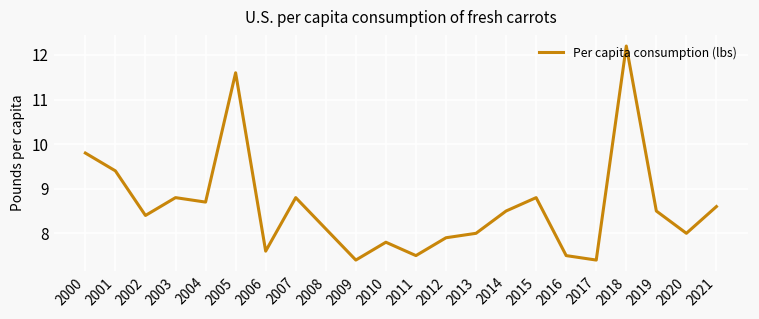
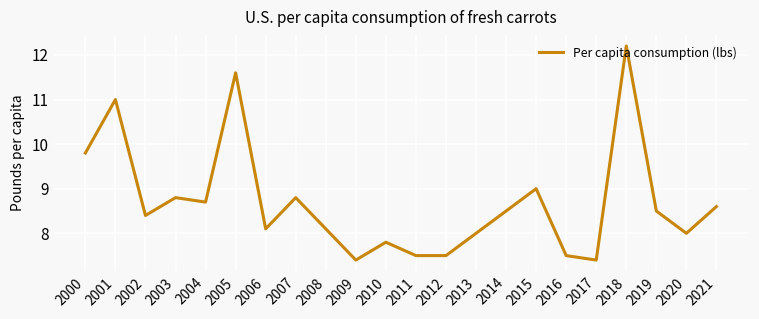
  {
    "2000": 9.8,
-   "2001": 9.4,
+   "2001": 11.0,
    "2002": 8.4,
    "2003": 8.8,
    "2004": 8.7,
    "2005": 11.6,
-   "2006": 7.6,
+   "2006": 8.1,
    "2007": 8.8,
    "2008": 8.1,
    "2009": 7.4,
    "2010": 7.8,
    "2011": 7.5,
-   "2012": 7.9,
+   "2012": 7.5,
    "2013": 8.0,
    "2014": 8.5,
-   "2015": 8.8,
+   "2015": 9.0,
    "2016": 7.5,
    "2017": 7.4,
    "2018": 12.2,
    "2019": 8.5,
    "2020": 8.0,
    "2021": 8.6
  }
